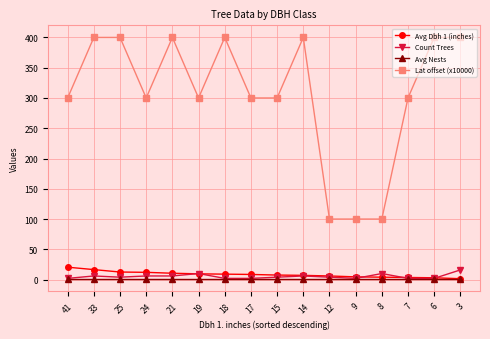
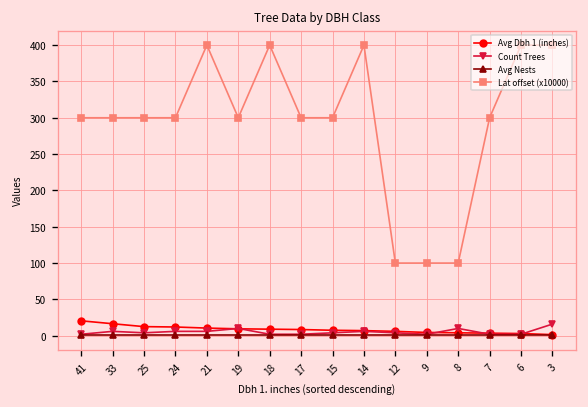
  {
    "Avg Dbh 1 (inches)": {
      "41": 20,
      "33": 20,
      "25": 10,
      "24": 10,
      "21": 10,
      "18": 10,
      "17": 10
    },
    "Count Trees": {
      "33": 10,
      "24": 10,
      "21": 10,
      "8": 10,
      "3": 20
    },
    "Avg Nests": {
      "33": 0,
      "24": 0,
      "21": 0,
      "19": 0,
      "14": 0
    },
    "Lat offset (x10000)": {
      "41": 300,
-     "33": 400,
-     "25": 400,
+     "33": 300,
+     "25": 300,
      "24": 300,
      "21": 400,
      "19": 300,
      "18": 400,
      "17": 300,
      "15": 300,
      "14": 400,
      "12": 100,
      "9": 100,
      "8": 100,
      "7": 300
    }
  }
